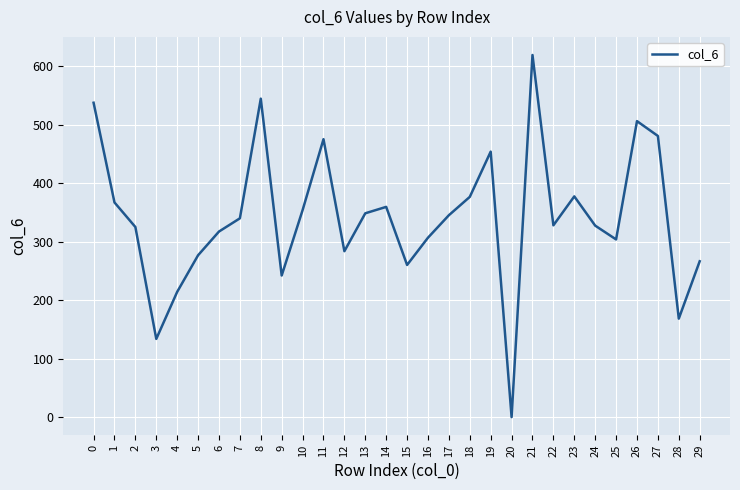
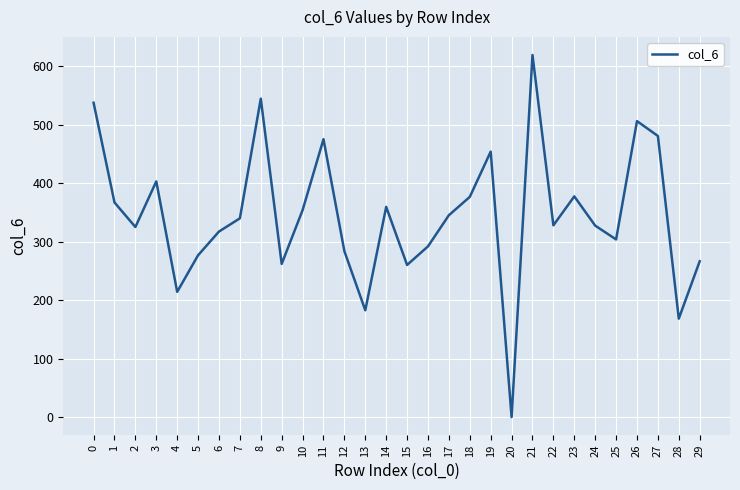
  {
    "0": 540,
    "1": 370,
    "2": 330,
-   "3": 130,
+   "3": 400,
    "4": 210,
    "5": 280,
    "6": 320,
    "7": 340,
    "8": 540,
-   "9": 240,
+   "9": 260,
    "10": 350,
    "11": 480,
    "12": 280,
-   "13": 350,
+   "13": 180,
    "14": 360,
    "15": 260,
-   "16": 310,
+   "16": 290,
    "17": 350,
    "18": 380,
    "19": 450,
    "20": 0,
    "21": 620,
    "22": 330,
    "23": 380,
    "24": 330,
    "25": 300,
    "26": 510,
    "27": 480,
    "28": 170,
    "29": 270
  }
